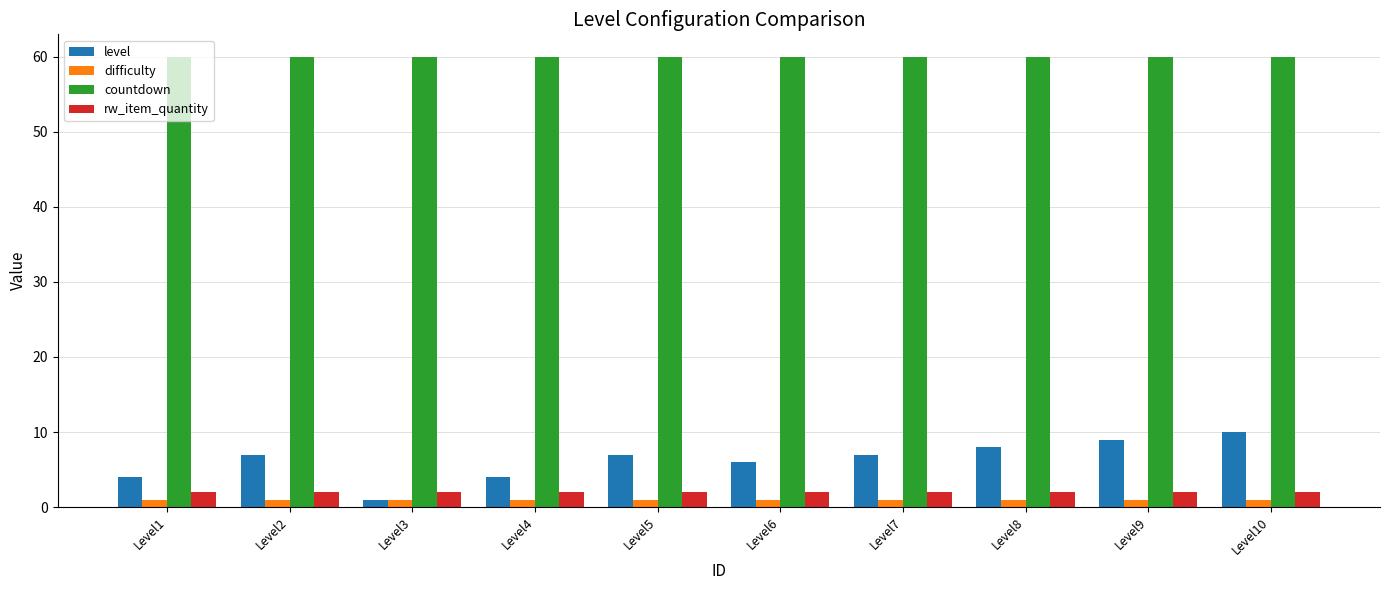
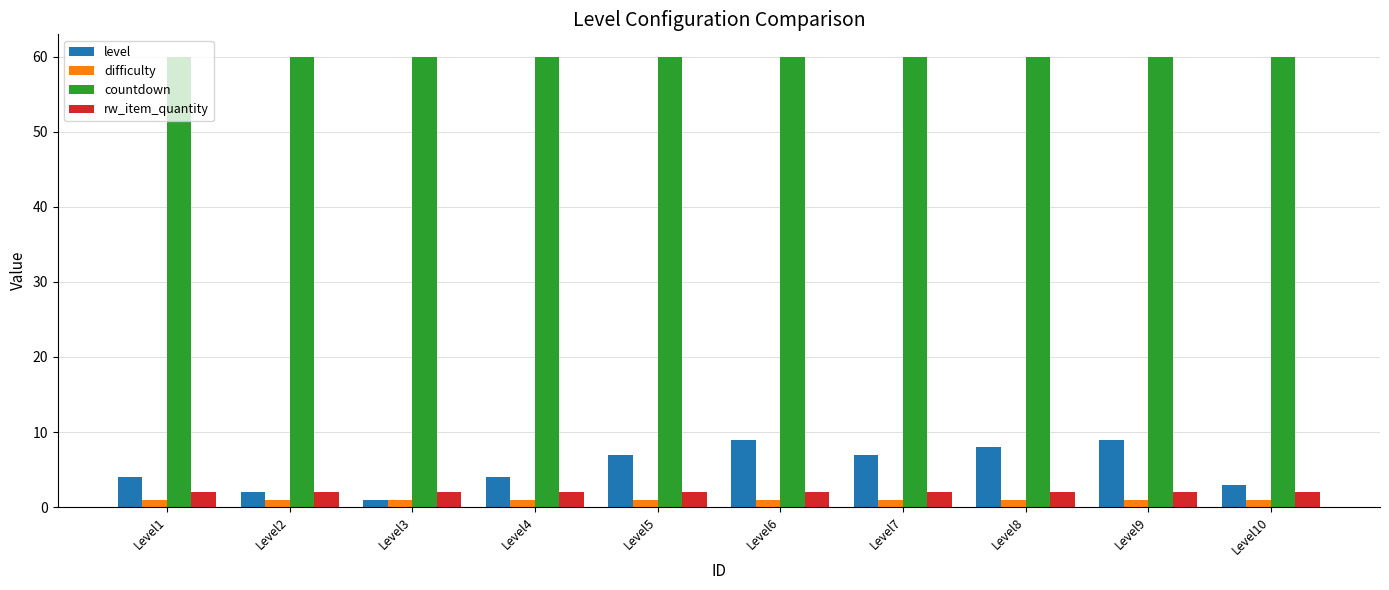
  {
    "level": {
      "Level1": 4,
-     "Level2": 7,
+     "Level2": 2,
      "Level3": 1,
      "Level4": 4,
      "Level5": 7,
-     "Level6": 6,
+     "Level6": 9,
      "Level7": 7,
      "Level8": 8,
      "Level9": 9,
-     "Level10": 10
+     "Level10": 3
    },
    "difficulty": {
      "Level1": 1,
      "Level2": 1,
      "Level3": 1,
      "Level4": 1,
      "Level5": 1,
      "Level6": 1,
      "Level7": 1,
      "Level8": 1,
      "Level9": 1,
      "Level10": 1
    },
    "countdown": {
      "Level2": 60,
      "Level3": 60,
      "Level4": 60,
      "Level5": 60,
      "Level6": 60,
      "Level7": 60,
      "Level8": 60,
      "Level9": 60,
      "Level10": 60
    },
    "rw_item_quantity": {
      "Level1": 2,
      "Level2": 2,
      "Level3": 2,
      "Level4": 2,
      "Level5": 2,
      "Level6": 2,
      "Level7": 2,
      "Level8": 2,
      "Level9": 2,
      "Level10": 2
    }
  }
